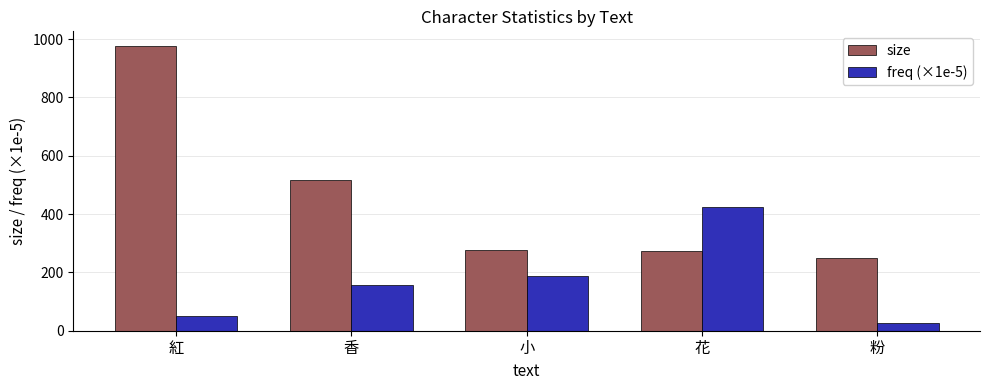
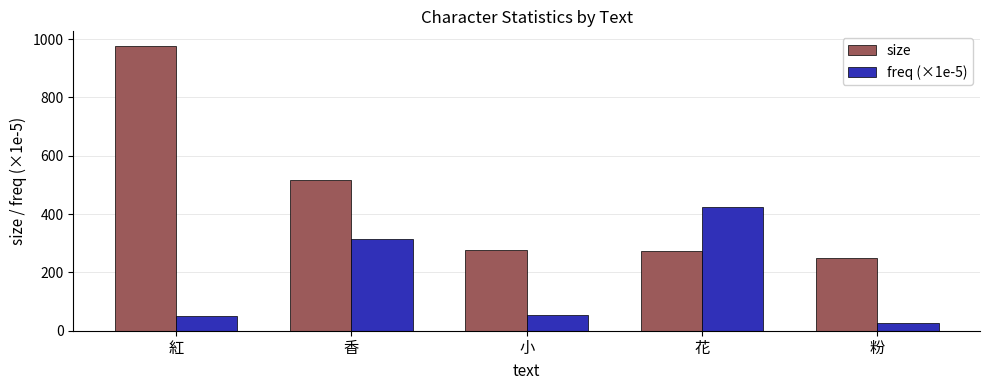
  {
    "size": {
      "紅": 980,
      "香": 520,
      "小": 280,
      "花": 270,
      "粉": 250
    },
    "freq (×1e-5)": {
      "紅": 50,
-     "香": 160,
-     "小": 190,
+     "香": 310,
+     "小": 50,
      "花": 420,
      "粉": 30
    }
  }
